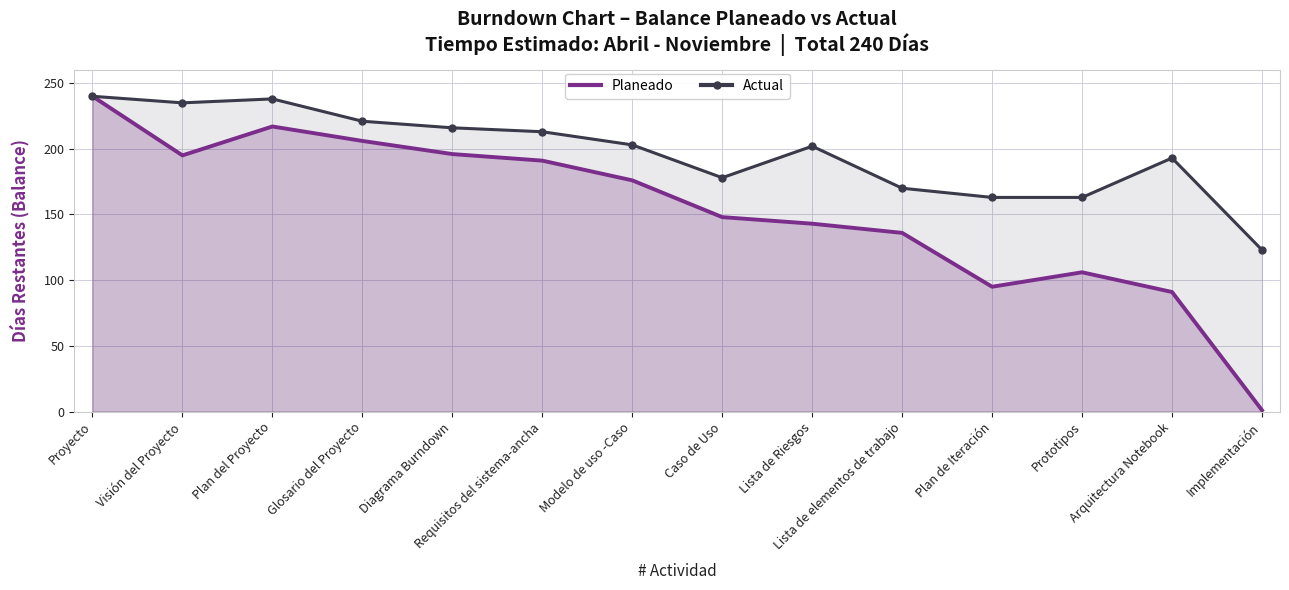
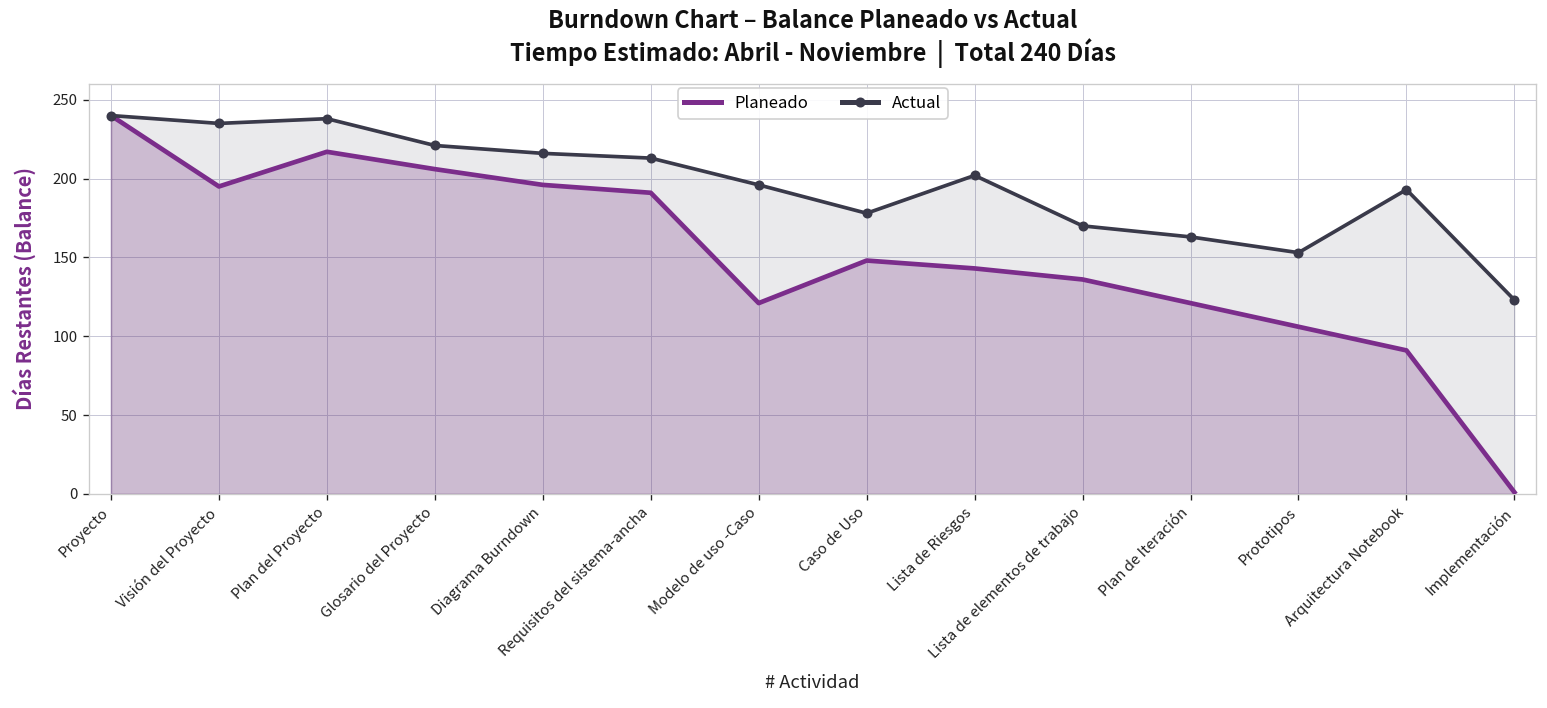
  {
    "Planeado": {
      "Visión del Proyecto": 195,
      "Plan del Proyecto": 217,
      "Glosario del Proyecto": 206,
      "Diagrama Burndown": 196,
      "Requisitos del sistema-ancha": 191,
-     "Modelo de uso -Caso": 176,
+     "Modelo de uso -Caso": 121,
      "Caso de Uso": 148,
      "Lista de Riesgos": 143,
      "Lista de elementos de trabajo": 136,
-     "Plan de Iteración": 95,
+     "Plan de Iteración": 121,
      "Prototipos": 106,
      "Arquitectura Notebook": 91,
      "Implementación": 1
    },
    "Actual": {
      "Visión del Proyecto": 235,
      "Plan del Proyecto": 238,
      "Glosario del Proyecto": 221,
      "Diagrama Burndown": 216,
      "Requisitos del sistema-ancha": 213,
-     "Modelo de uso -Caso": 203,
+     "Modelo de uso -Caso": 196,
      "Caso de Uso": 178,
      "Lista de Riesgos": 202,
      "Lista de elementos de trabajo": 170,
      "Plan de Iteración": 163,
-     "Prototipos": 163,
+     "Prototipos": 153,
      "Arquitectura Notebook": 193,
      "Implementación": 123
    }
  }
